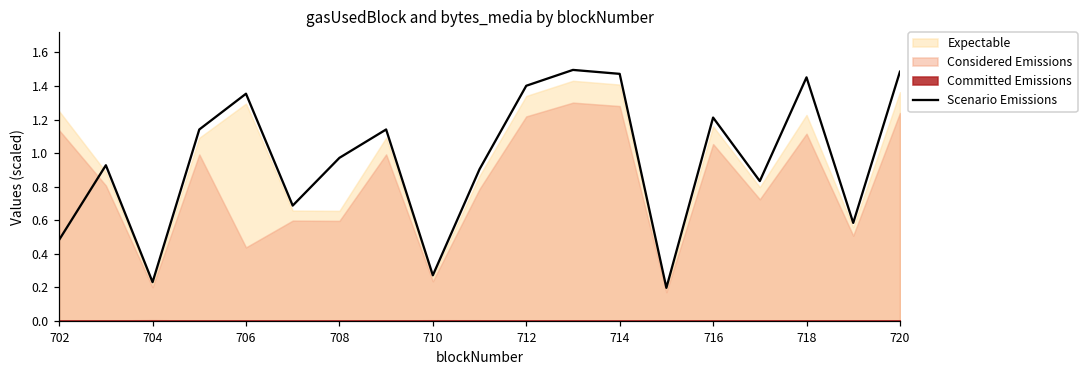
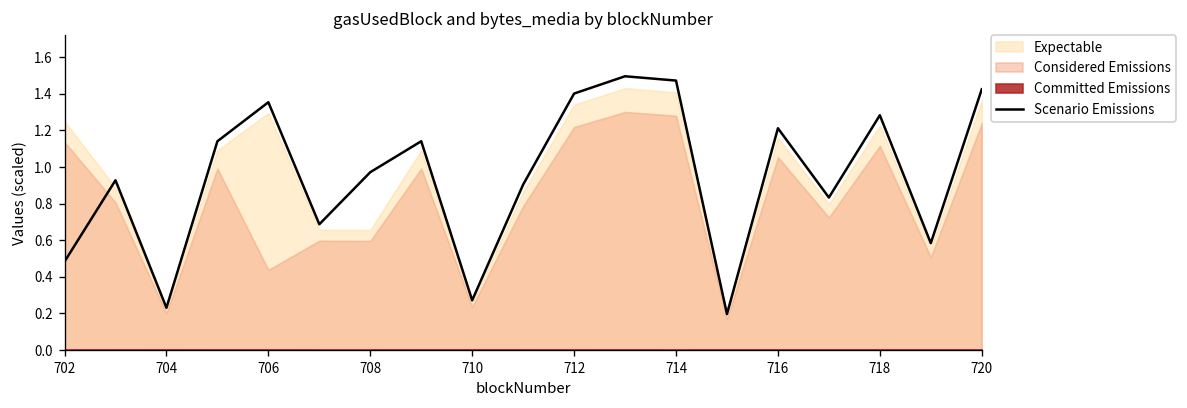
  {
    "Scenario Emissions": {
      "702": 0.48,
      "706": 1.35,
      "708": 0.97,
      "712": 1.40,
      "714": 1.47,
      "716": 1.21,
-     "718": 1.45,
-     "720": 1.49
+     "718": 1.28,
+     "720": 1.43
    }
  }
